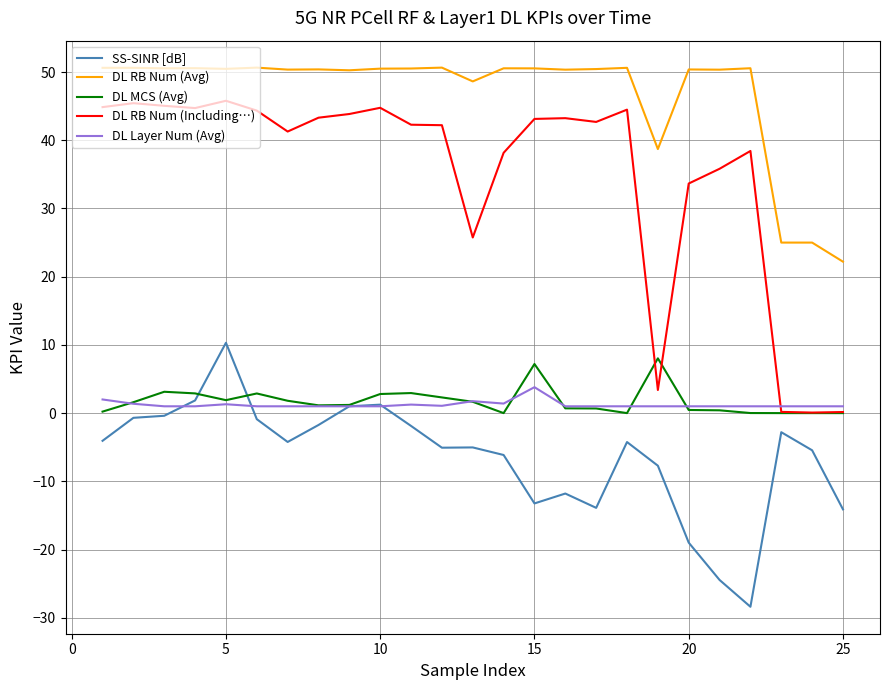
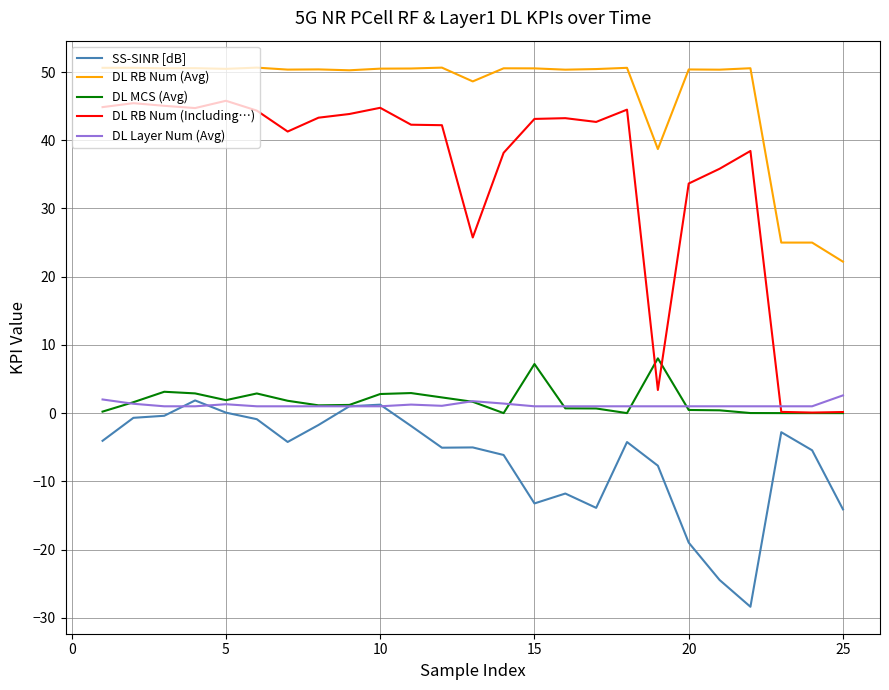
  {
    "SS-SINR [dB]": {
-     "5": 10,
+     "5": 0,
      "15": -13,
      "20": -19,
      "25": -14
    },
    "DL RB Num (Avg)": {
      "10": 51,
      "15": 51,
      "20": 50,
      "25": 22
    },
    "DL MCS (Avg)": {
      "5": 2,
      "10": 3,
      "15": 7,
      "20": 0
    },
    "DL RB Num (Including…)": {
      "10": 45,
      "15": 43,
      "20": 34
    },
    "DL Layer Num (Avg)": {
      "5": 1,
-     "15": 4,
+     "15": 1,
      "20": 1,
-     "25": 1
+     "25": 3
    }
  }
